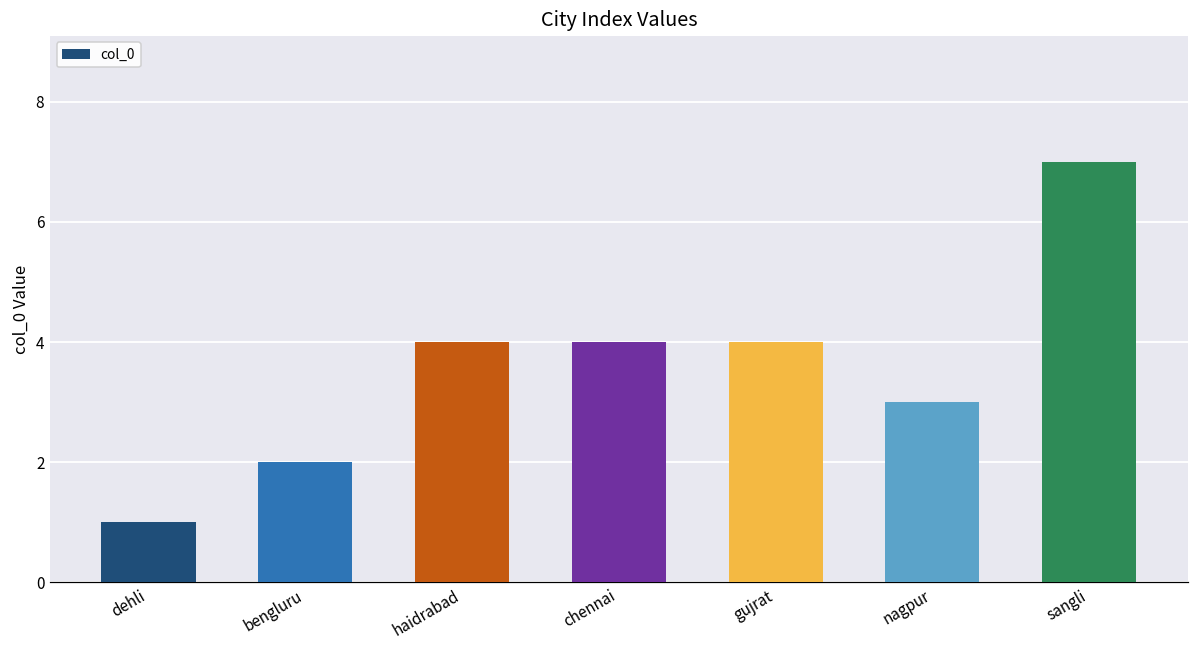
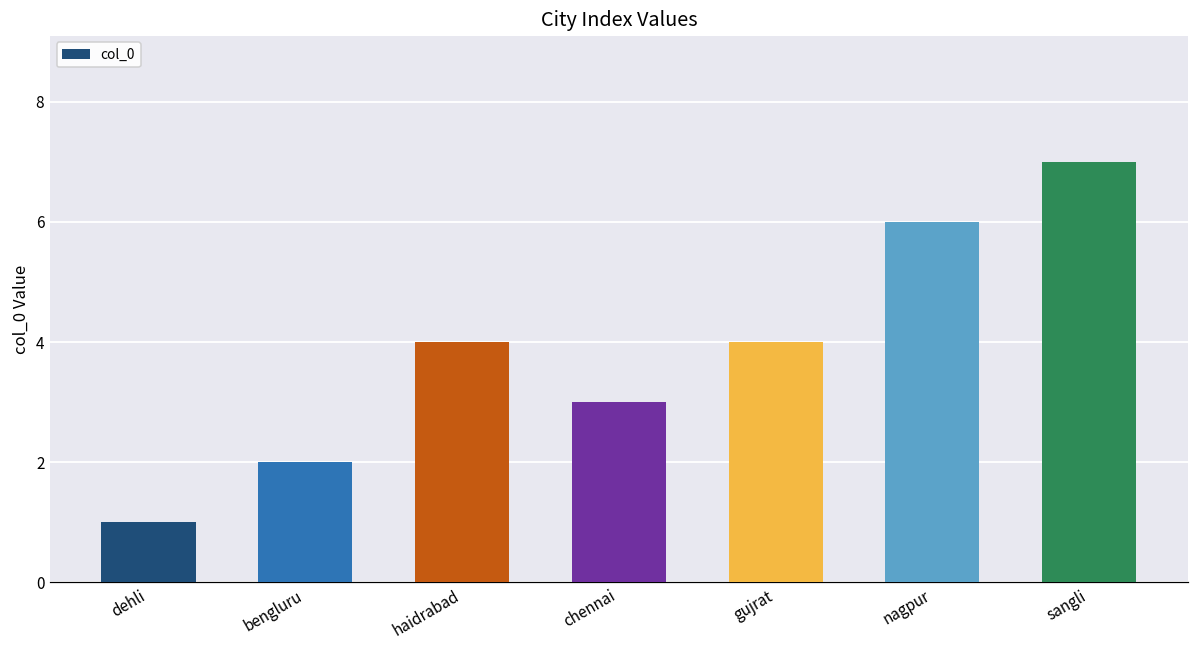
  {
    "dehli": 1,
    "bengluru": 2,
    "haidrabad": 4,
-   "chennai": 4,
+   "chennai": 3,
    "gujrat": 4,
-   "nagpur": 3,
+   "nagpur": 6,
    "sangli": 7
  }
